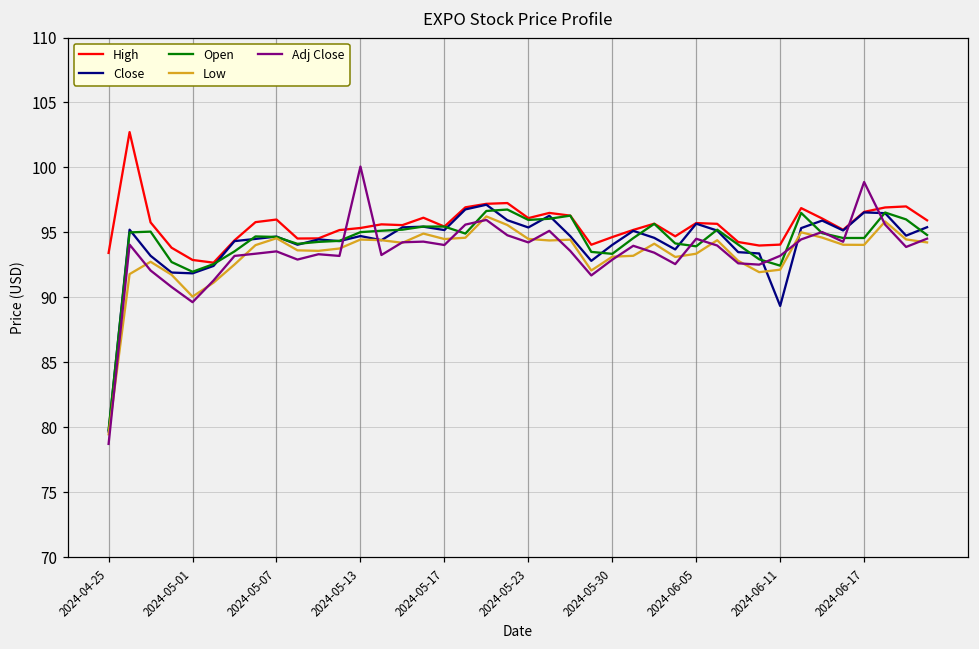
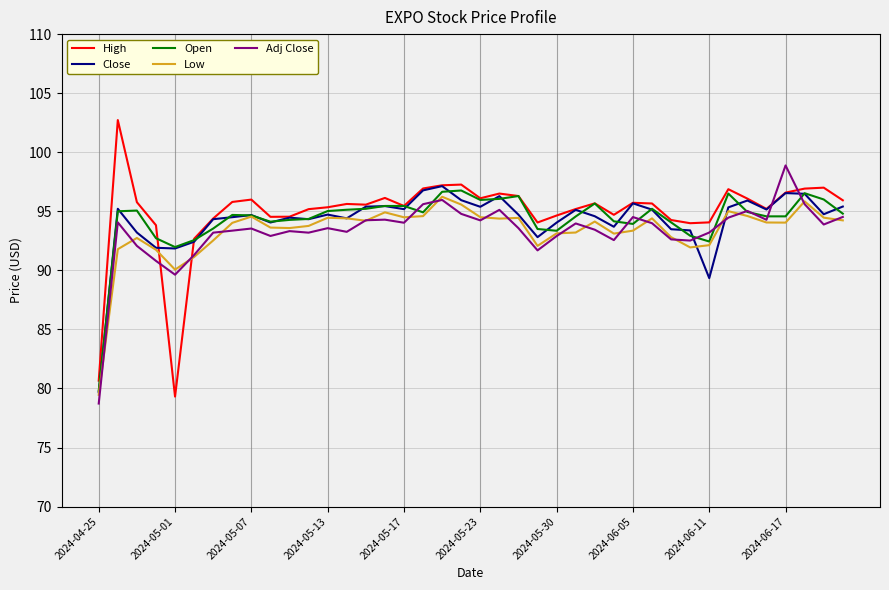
  {
    "High": {
-     "2024-04-25": 93.4,
-     "2024-05-01": 92.9,
+     "2024-04-25": 80.7,
+     "2024-05-01": 79.3,
      "2024-05-07": 96.0,
      "2024-05-13": 95.3,
      "2024-05-30": 94.6,
      "2024-06-11": 94.1
    },
    "Close": {
      "2024-05-13": 94.7,
      "2024-05-17": 95.2,
      "2024-05-23": 95.4,
      "2024-05-30": 94.0,
      "2024-06-11": 89.3
    },
    "Open": {
      "2024-05-13": 95.0,
      "2024-05-30": 93.4,
      "2024-06-05": 93.9,
      "2024-06-11": 92.4,
      "2024-06-17": 94.6
    },
    "Low": {
      "2024-04-25": 79.5,
      "2024-05-01": 90.1,
      "2024-05-13": 94.5,
      "2024-05-17": 94.5,
      "2024-05-23": 94.5,
      "2024-05-30": 93.1,
      "2024-06-05": 93.4,
      "2024-06-11": 92.1,
      "2024-06-17": 94.0
    },
    "Adj Close": {
      "2024-04-25": 78.7,
      "2024-05-01": 89.6,
      "2024-05-07": 93.5,
-     "2024-05-13": 100.1,
+     "2024-05-13": 93.6,
      "2024-05-17": 94.0,
      "2024-05-23": 94.2,
      "2024-05-30": 92.9,
      "2024-06-05": 94.5,
      "2024-06-11": 93.2,
      "2024-06-17": 98.9
    }
  }
